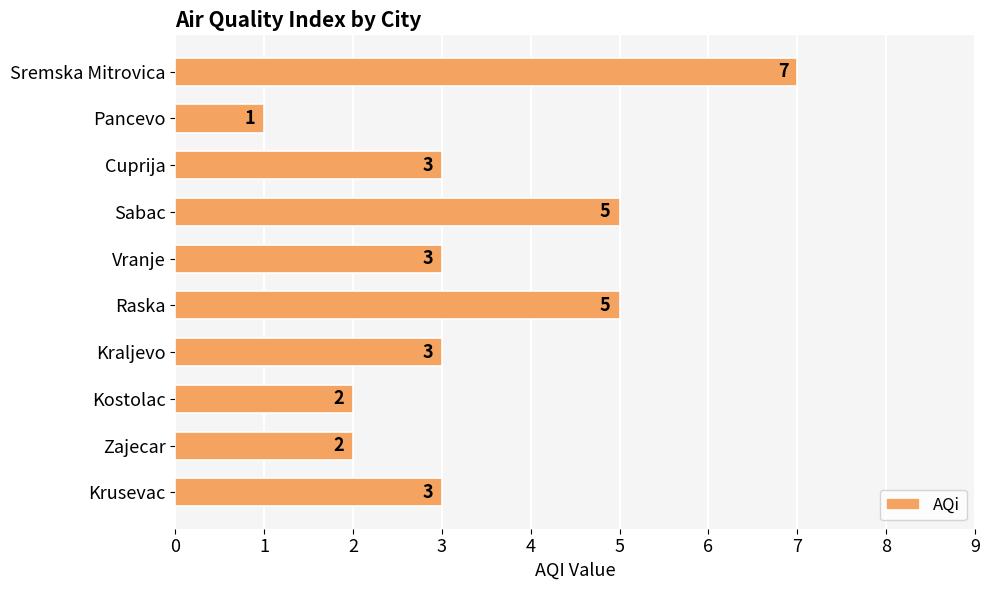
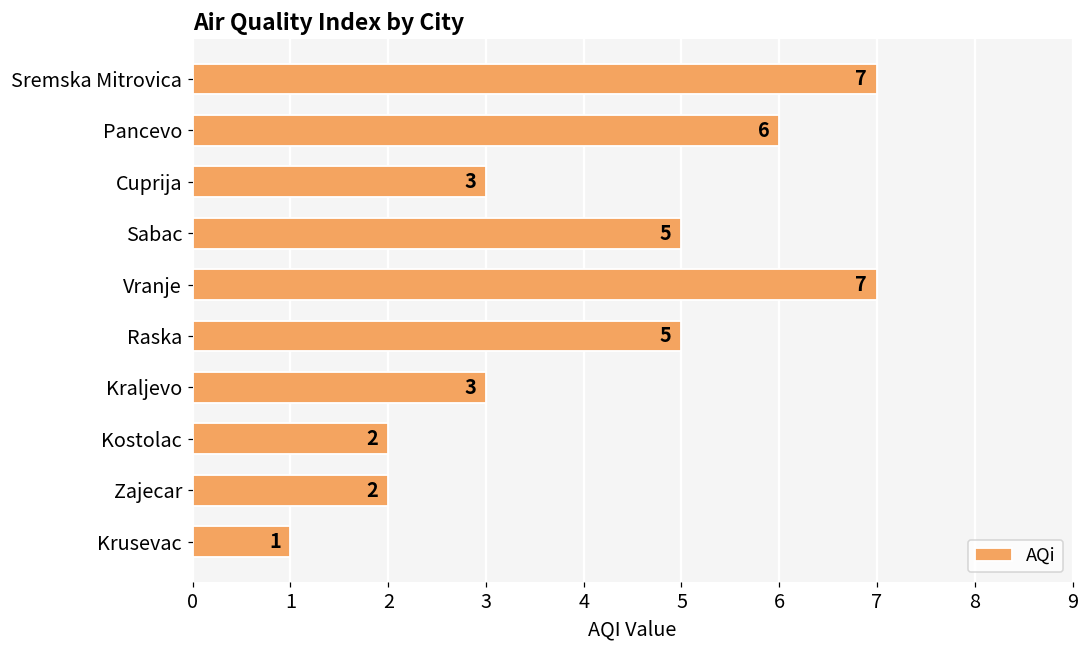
  {
    "Sremska Mitrovica": 7,
-   "Pancevo": 1,
+   "Pancevo": 6,
    "Cuprija": 3,
    "Sabac": 5,
-   "Vranje": 3,
+   "Vranje": 7,
    "Raska": 5,
    "Kraljevo": 3,
    "Kostolac": 2,
    "Zajecar": 2,
-   "Krusevac": 3
+   "Krusevac": 1
  }
